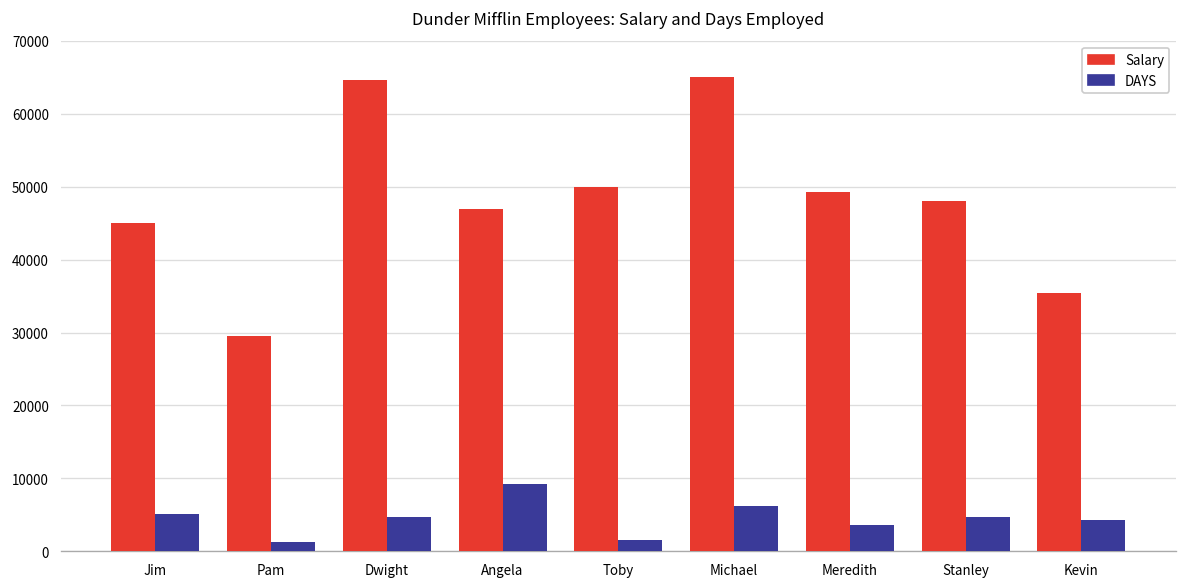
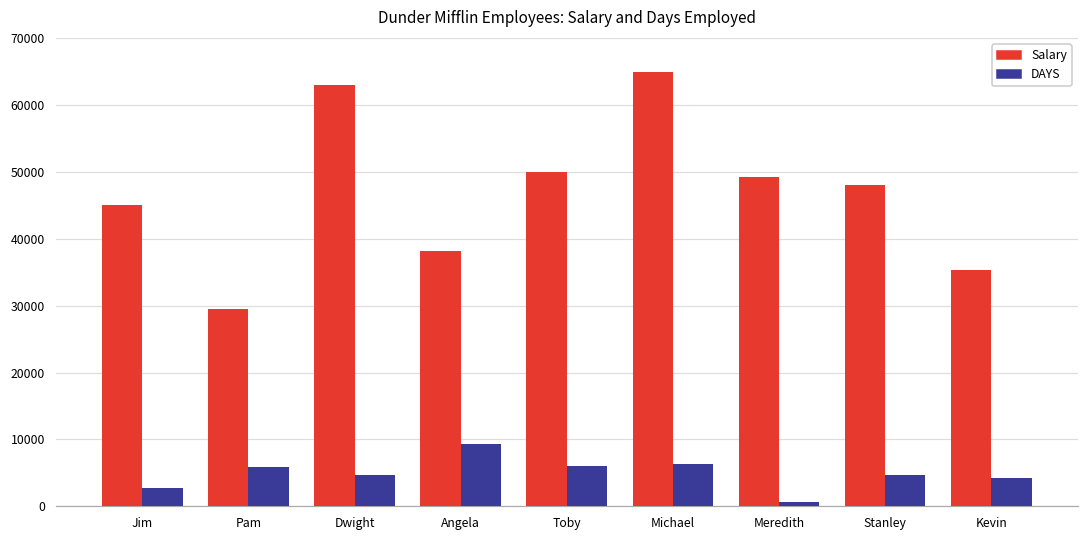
  {
    "Salary": {
      "Jim": 45000,
      "Pam": 29000,
-     "Dwight": 65000,
-     "Angela": 47000,
+     "Dwight": 63000,
+     "Angela": 38000,
      "Toby": 50000,
      "Michael": 65000,
      "Meredith": 49000,
      "Stanley": 48000,
      "Kevin": 35000
    },
    "DAYS": {
-     "Jim": 5000,
-     "Pam": 1000,
+     "Jim": 3000,
+     "Pam": 6000,
      "Dwight": 5000,
      "Angela": 9000,
-     "Toby": 2000,
+     "Toby": 6000,
      "Michael": 6000,
-     "Meredith": 4000,
+     "Meredith": 1000,
      "Stanley": 5000,
      "Kevin": 4000
    }
  }
